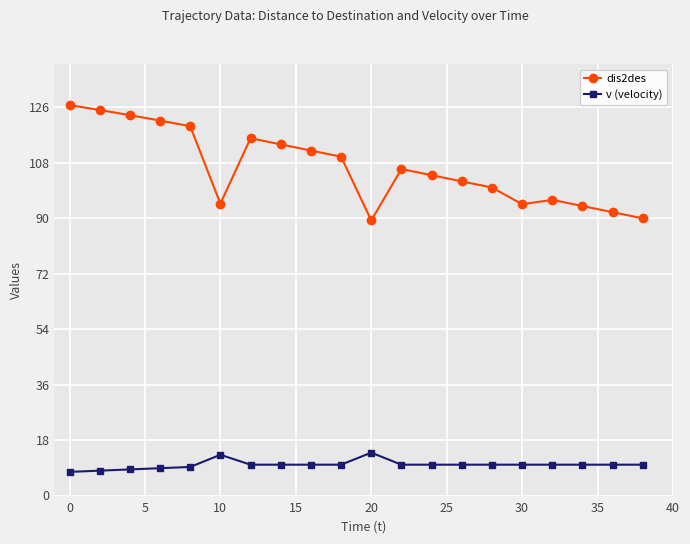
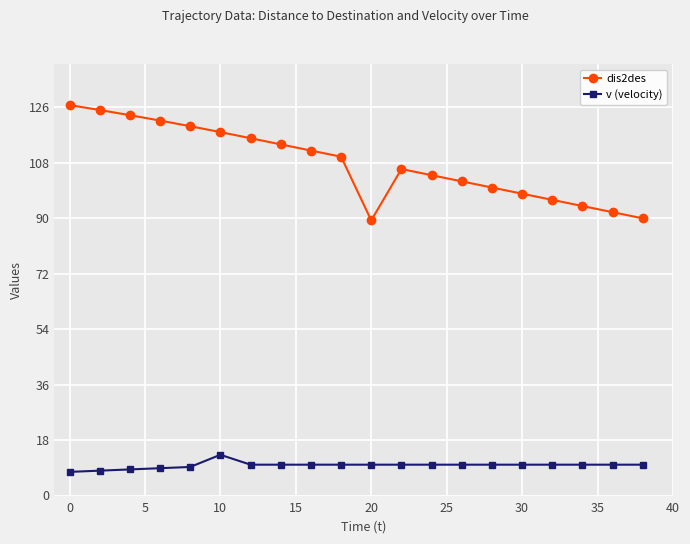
  {
    "dis2des": {
      "0": 127,
-     "10": 95,
+     "10": 118,
      "20": 89,
-     "30": 95
+     "30": 98
    },
    "v (velocity)": {
      "0": 8,
      "10": 13,
-     "20": 14,
+     "20": 10,
      "30": 10
    }
  }
